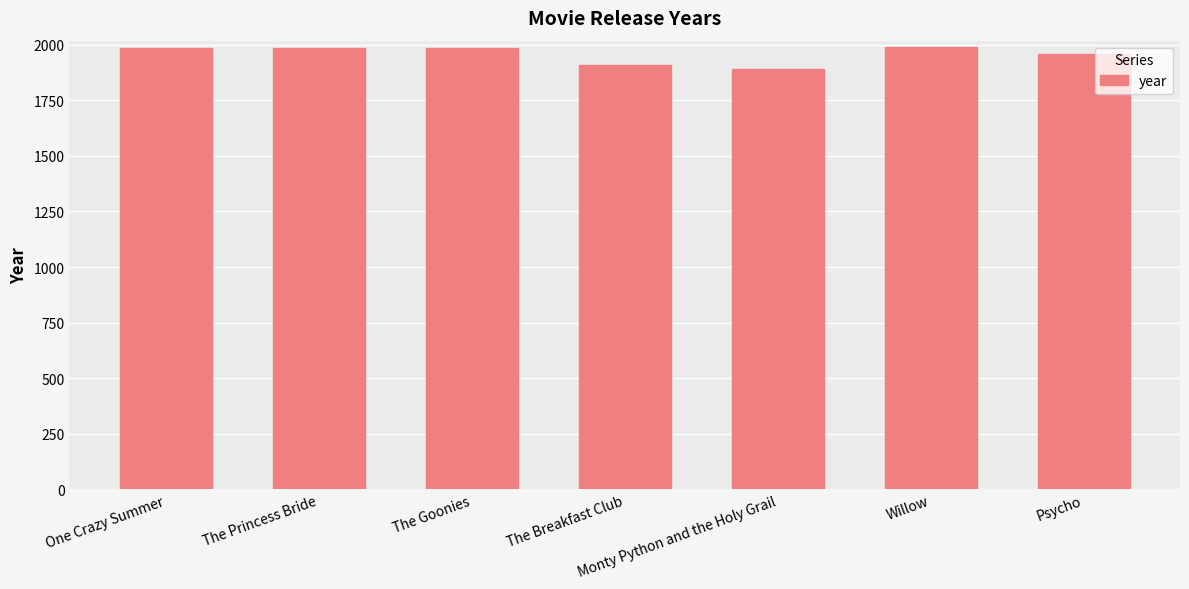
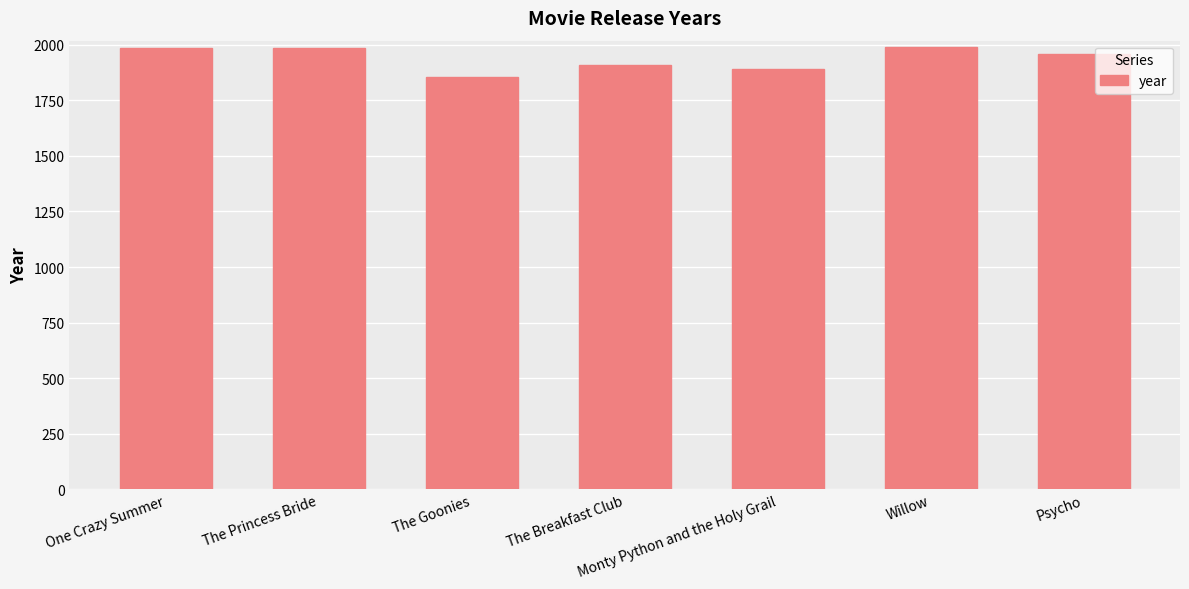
  {
    "One Crazy Summer": 1990,
    "The Princess Bride": 1990,
-   "The Goonies": 1990,
+   "The Goonies": 1850,
    "The Breakfast Club": 1910,
    "Monty Python and the Holy Grail": 1890,
    "Willow": 1990,
    "Psycho": 1960
  }
